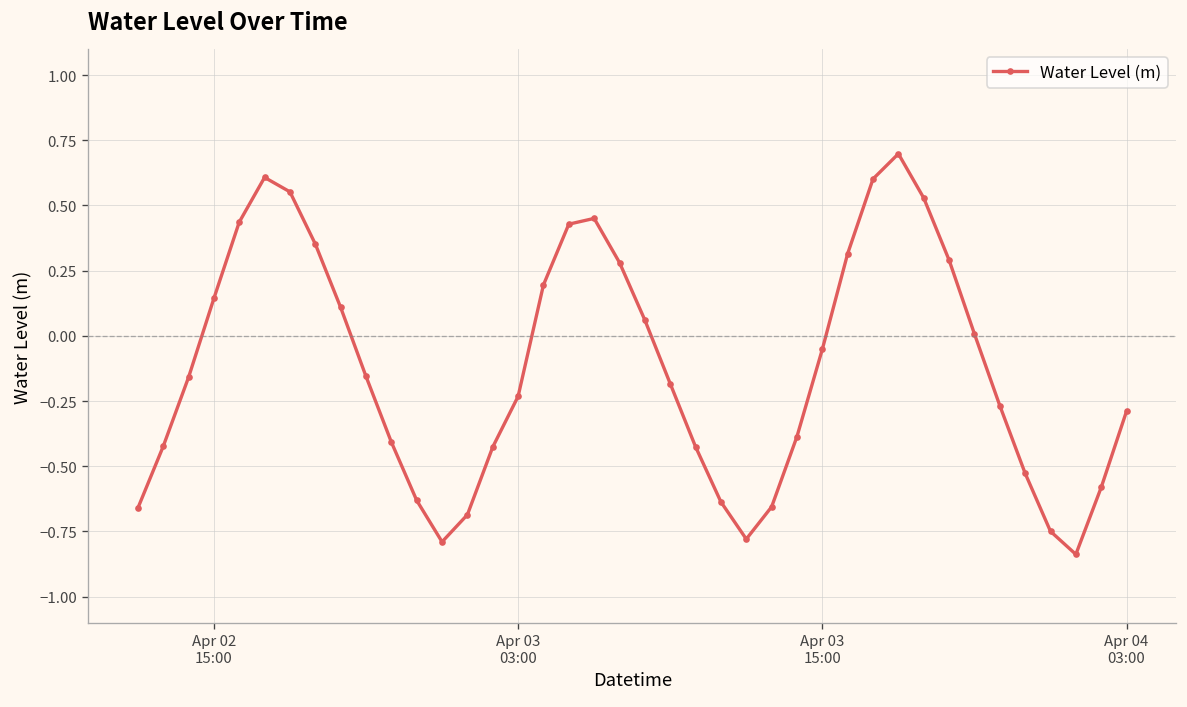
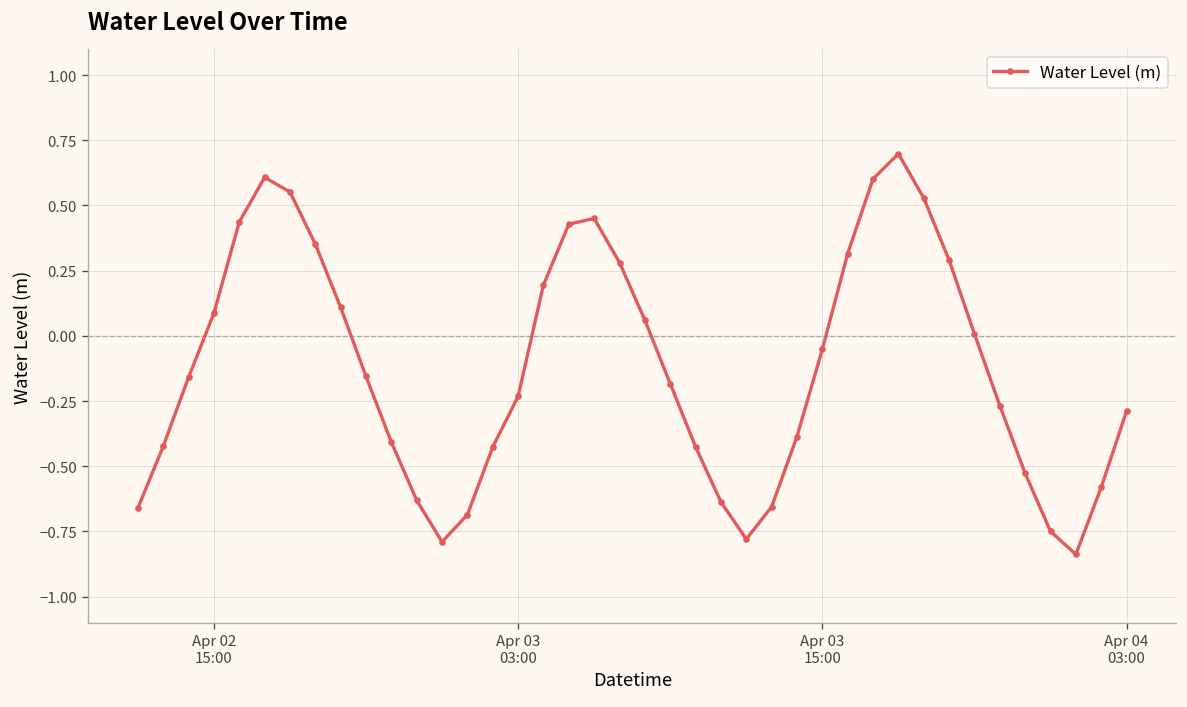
  {
-   "Apr 02 15:00": 0.14,
+   "Apr 02 15:00": 0.09,
    "Apr 03 03:00": -0.23,
    "Apr 03 15:00": -0.05,
    "Apr 04 03:00": -0.29
  }
